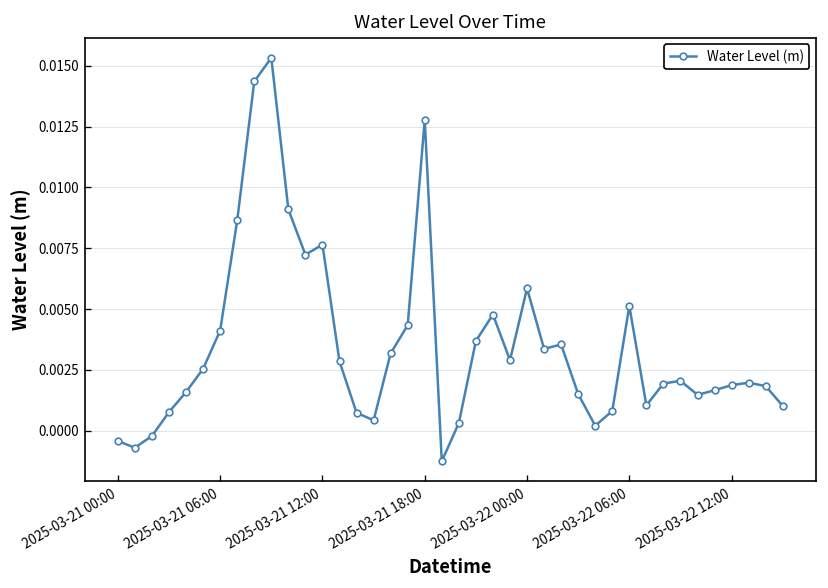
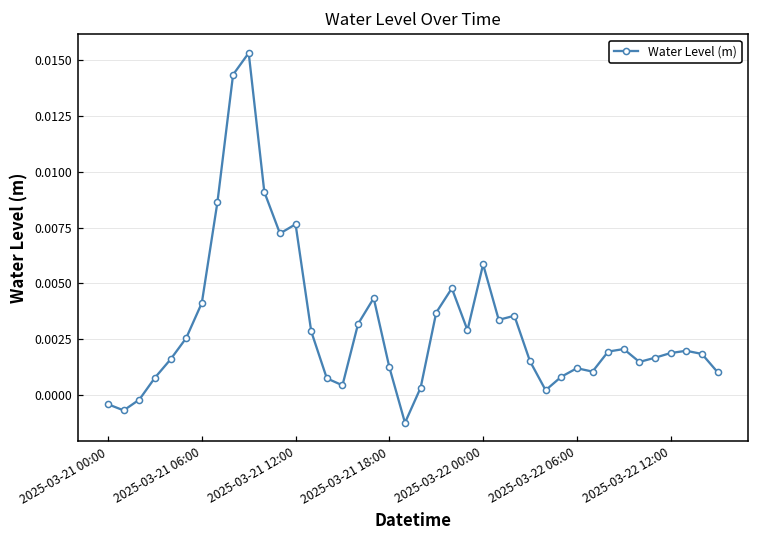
  {
    "2025-03-21 00:00": -0.0004,
    "2025-03-21 06:00": 0.0041,
    "2025-03-21 12:00": 0.0076,
-   "2025-03-21 18:00": 0.0128,
+   "2025-03-21 18:00": 0.0012,
    "2025-03-22 00:00": 0.0058,
-   "2025-03-22 06:00": 0.0051,
+   "2025-03-22 06:00": 0.0012,
    "2025-03-22 12:00": 0.0019
  }
